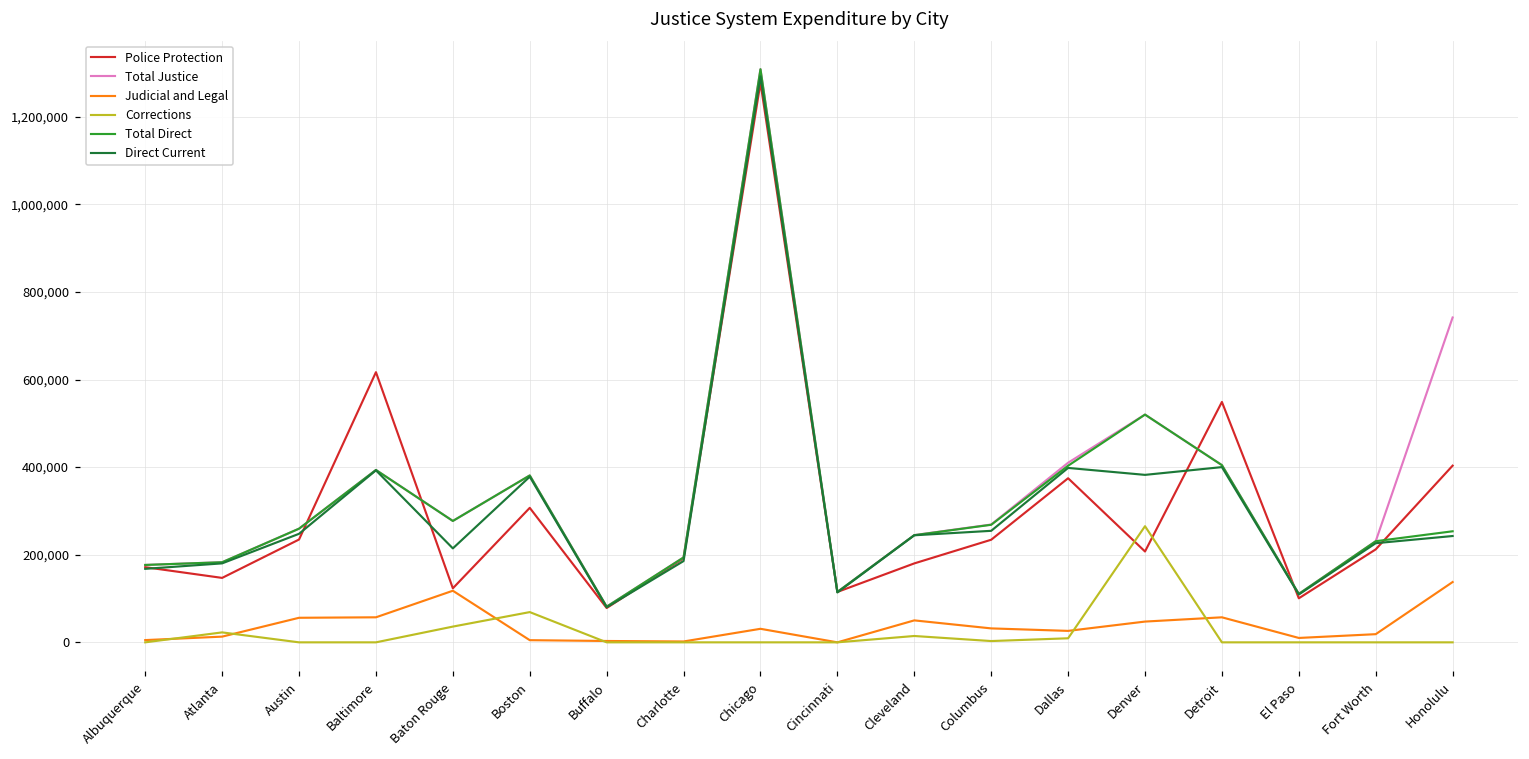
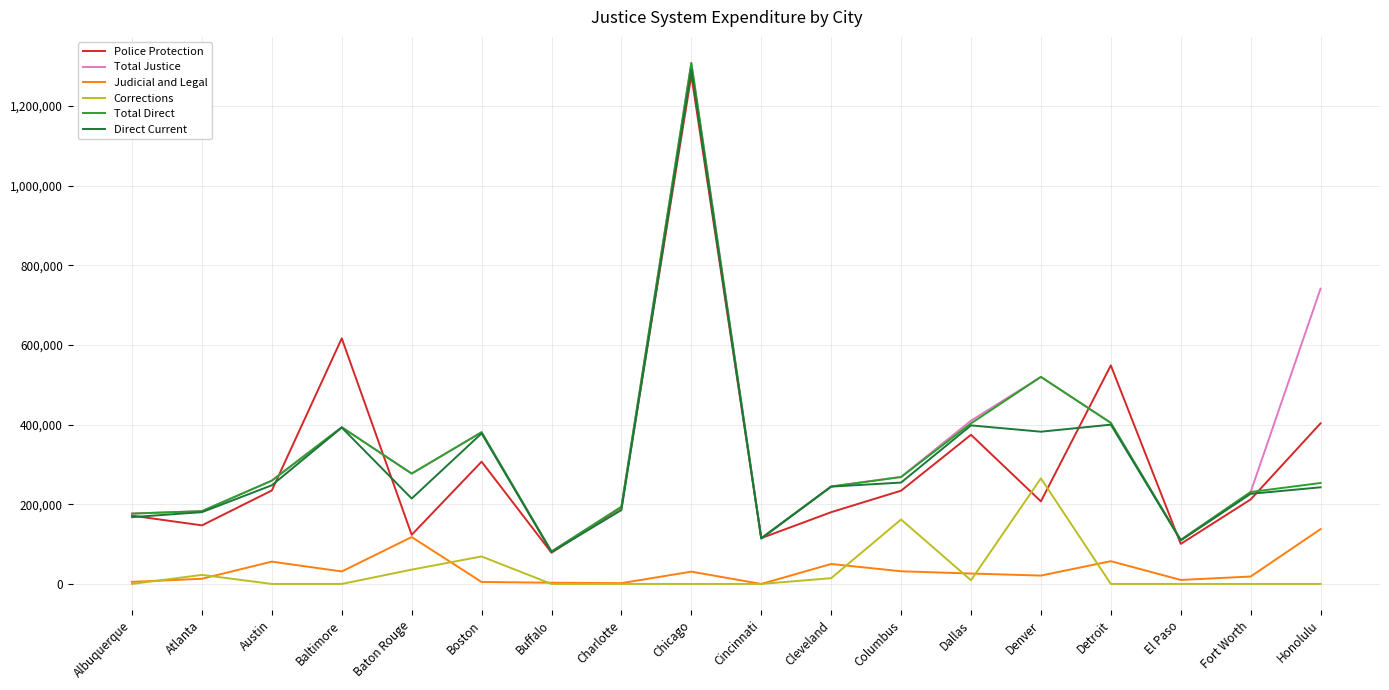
  {
    "Police Protection": {
      "Atlanta": "150,000",
      "Austin": "230,000",
      "Baltimore": "620,000",
      "Boston": "310,000",
      "Chicago": "1,280,000",
      "Cleveland": "180,000",
      "Columbus": "230,000",
      "Dallas": "370,000",
      "Denver": "210,000",
      "Detroit": "550,000",
      "El Paso": "100,000",
      "Fort Worth": "210,000",
      "Honolulu": "400,000"
    },
    "Total Justice": {
      "Dallas": "410,000",
      "Honolulu": "740,000"
    },
    "Judicial and Legal": {
      "Atlanta": "10,000",
      "Austin": "60,000",
-     "Baltimore": "60,000",
+     "Baltimore": "30,000",
      "Boston": "0",
      "Chicago": "30,000",
      "Cleveland": "50,000",
      "Columbus": "30,000",
      "Dallas": "30,000",
-     "Denver": "50,000",
+     "Denver": "20,000",
      "Detroit": "60,000",
      "El Paso": "10,000",
      "Fort Worth": "20,000",
      "Honolulu": "140,000"
    },
    "Corrections": {
      "Atlanta": "20,000",
      "Austin": "0",
      "Baltimore": "0",
      "Baton Rouge": "40,000",
      "Boston": "70,000",
      "Chicago": "0",
      "Cleveland": "10,000",
-     "Columbus": "0",
+     "Columbus": "160,000",
      "Dallas": "10,000",
      "Denver": "270,000",
      "Detroit": "0",
      "El Paso": "0",
      "Fort Worth": "0",
      "Honolulu": "0"
    }
  }
